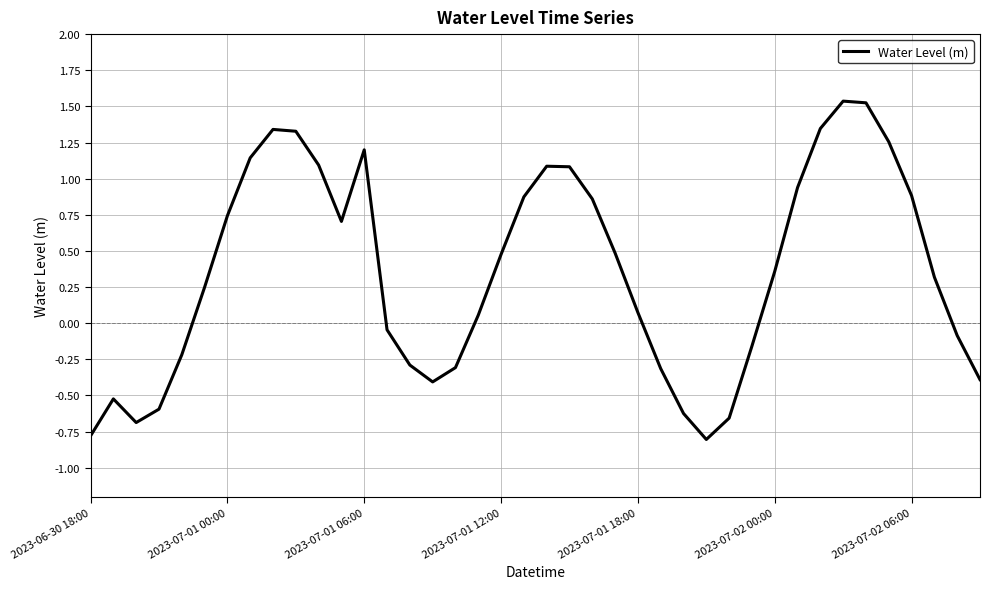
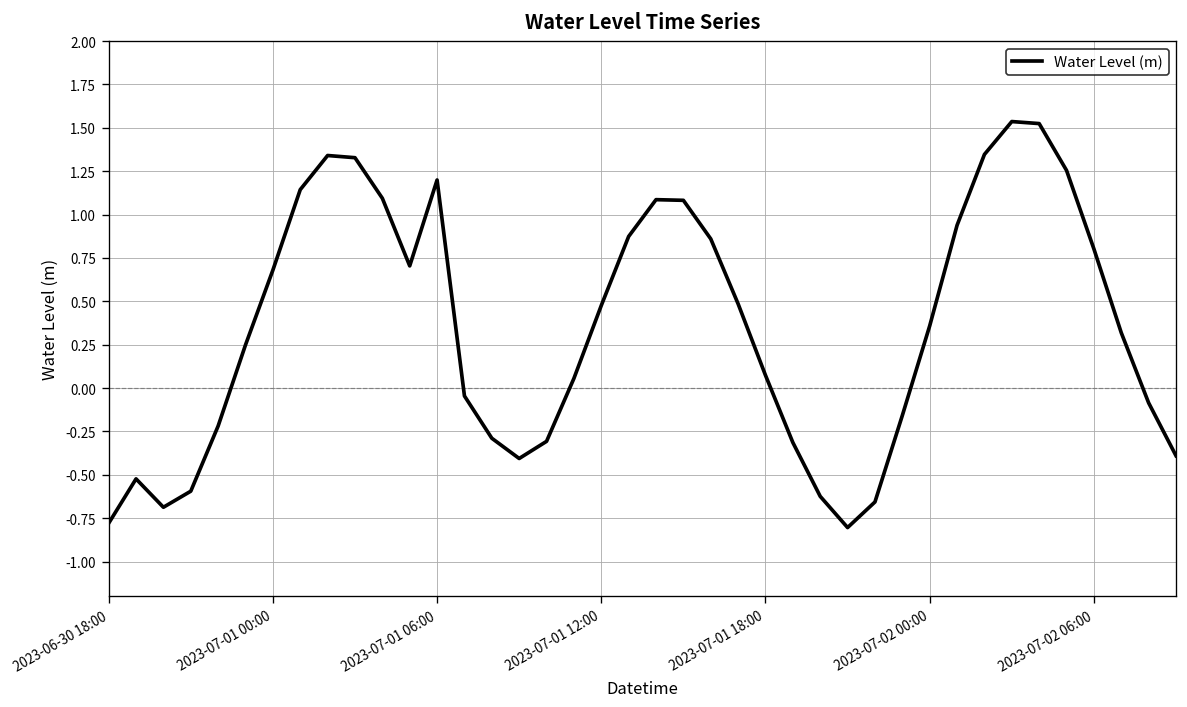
  {
    "2023-06-30 18:00": -0.78,
-   "2023-07-01 00:00": 0.74,
+   "2023-07-01 00:00": 0.68,
    "2023-07-01 06:00": 1.20,
    "2023-07-01 12:00": 0.48,
    "2023-07-01 18:00": 0.07,
    "2023-07-02 00:00": 0.36,
-   "2023-07-02 06:00": 0.88
+   "2023-07-02 06:00": 0.80
  }
